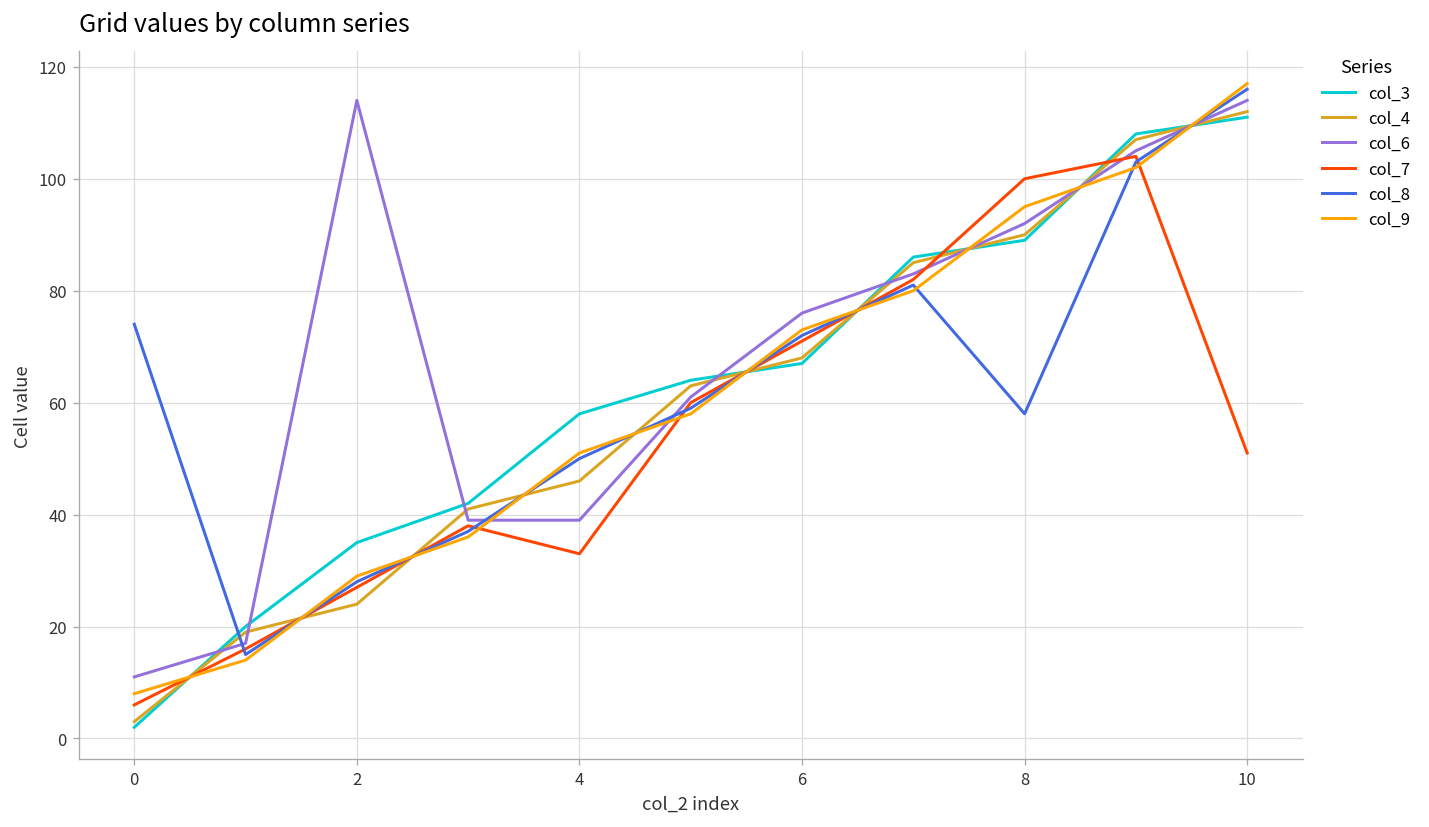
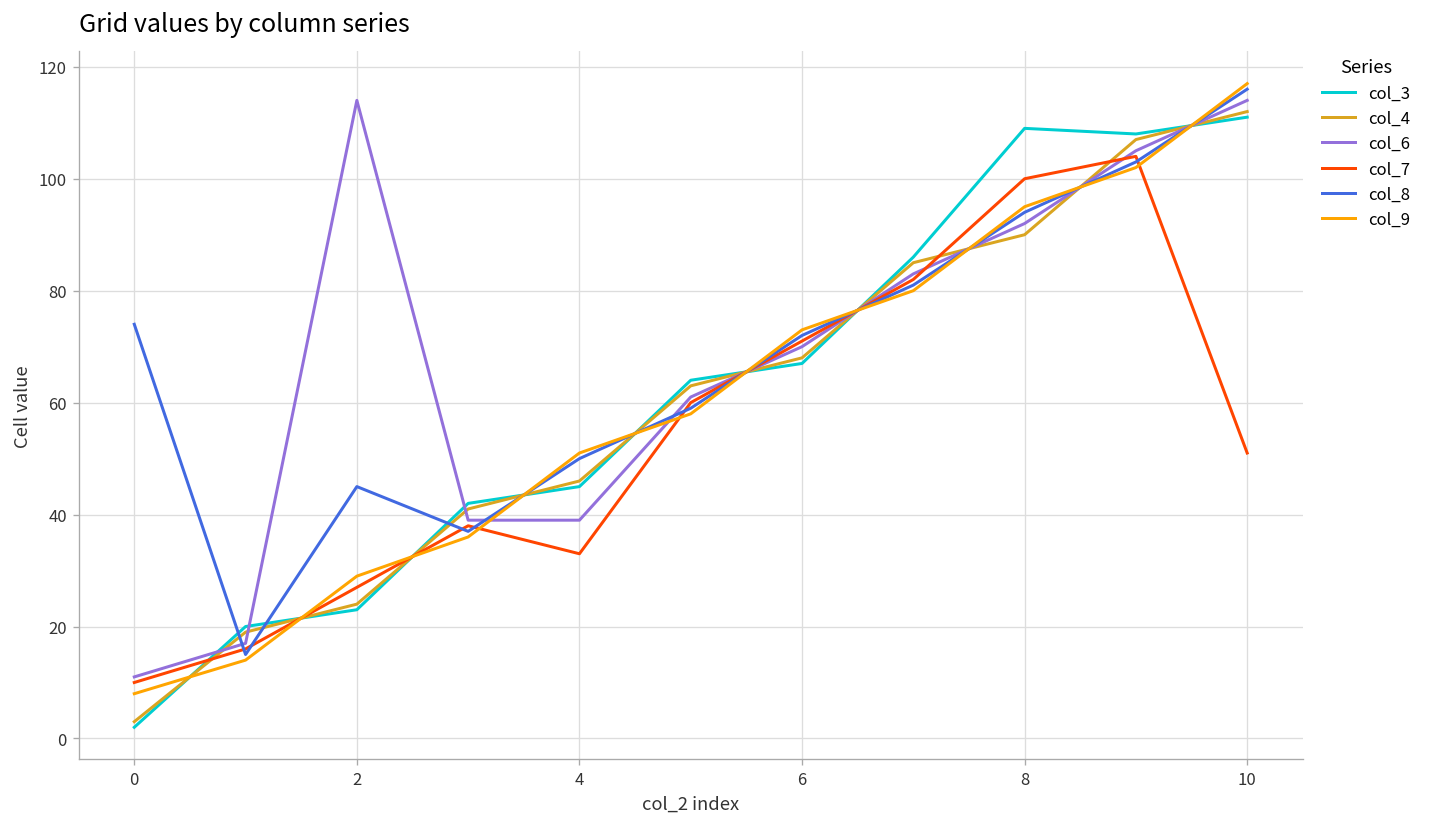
  {
    "col_3": {
      "0": 2,
-     "2": 35,
-     "4": 58,
+     "2": 23,
+     "4": 45,
      "6": 67,
-     "8": 89,
+     "8": 109,
      "10": 111
    },
    "col_6": {
      "0": 11,
      "2": 114,
      "4": 39,
-     "6": 76,
+     "6": 70,
      "8": 92,
      "10": 114
    },
    "col_7": {
-     "0": 6,
+     "0": 10,
      "2": 27,
      "4": 33,
      "6": 71,
      "8": 100,
      "10": 51
    },
    "col_8": {
      "0": 74,
-     "2": 28,
+     "2": 45,
      "4": 50,
      "6": 72,
-     "8": 58,
+     "8": 94,
      "10": 116
    }
  }
